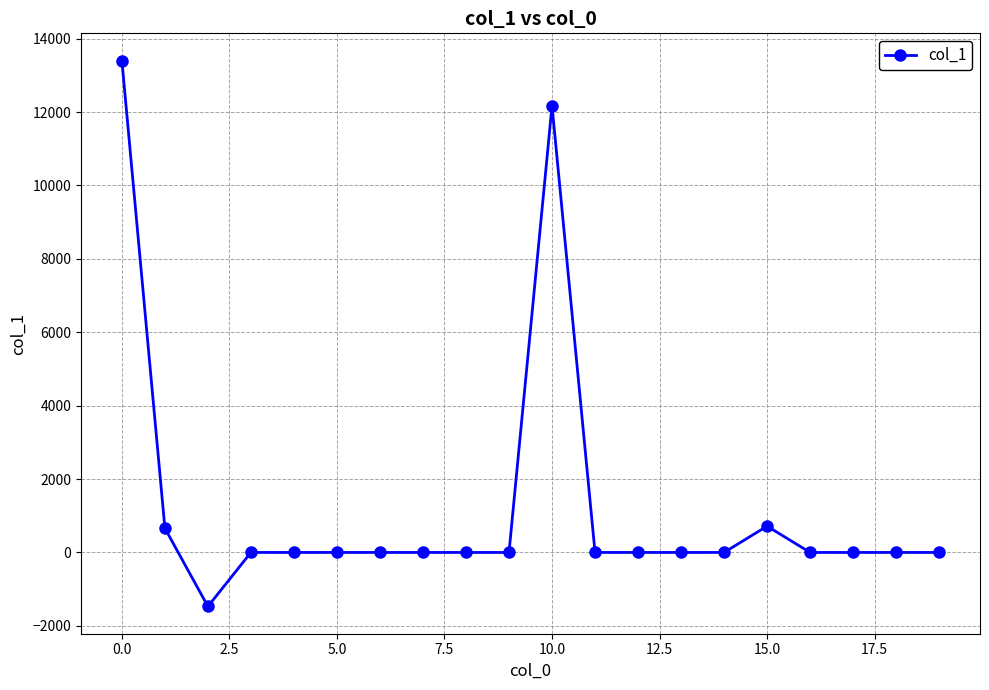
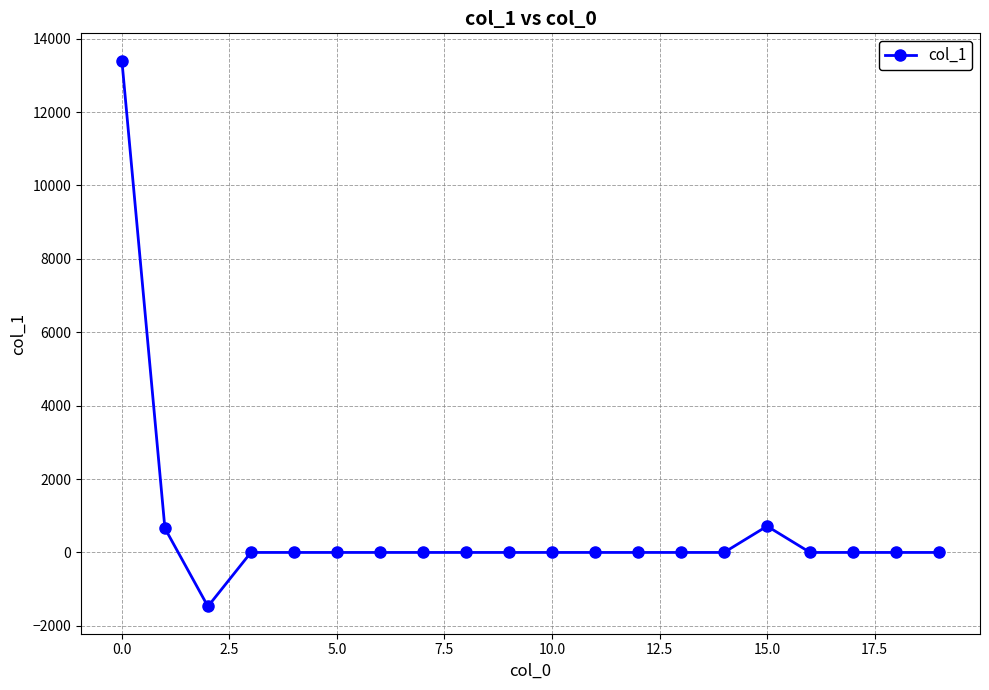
  {
    "0.0": 13400,
    "5.0": 0,
-   "10.0": 12200,
+   "10.0": 0,
    "15.0": 700
  }
